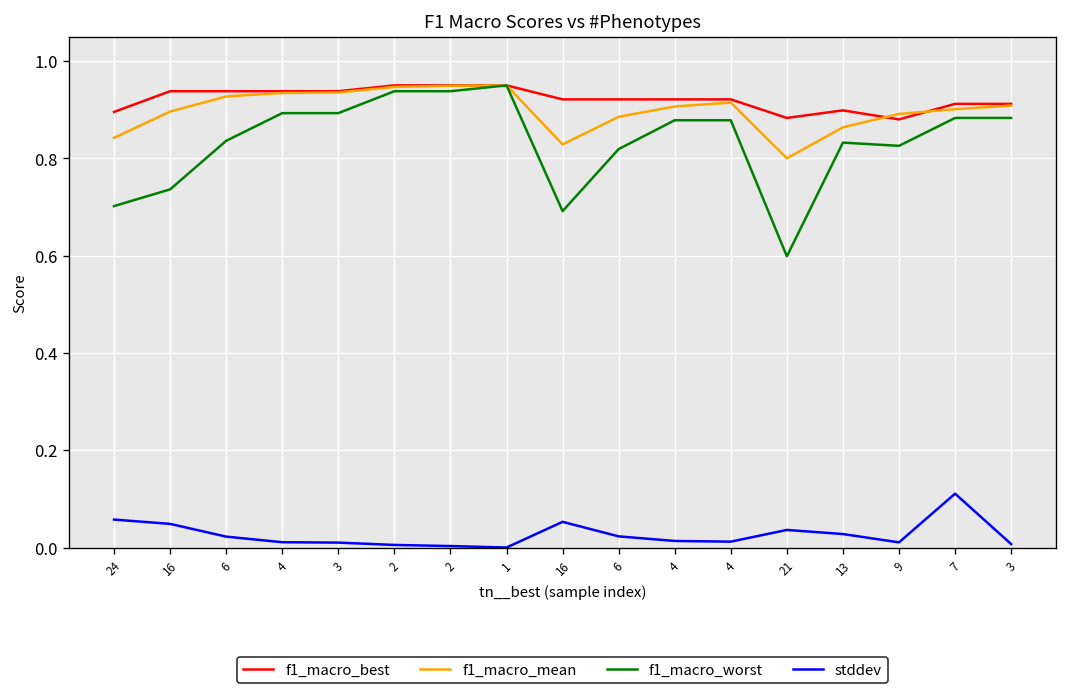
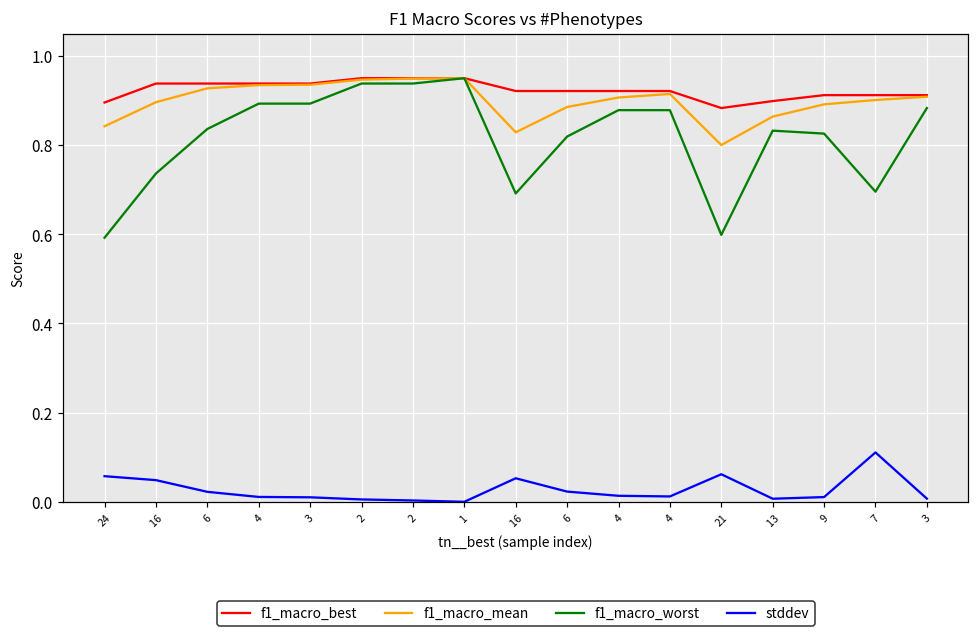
  {
    "f1_macro_best": {
      "24": 0.90,
      "21": 0.88,
      "13": 0.90,
-     "9": 0.88,
+     "9": 0.91,
      "7": 0.91
    },
    "f1_macro_mean": {
      "24": 0.84,
      "21": 0.80,
      "13": 0.86,
      "9": 0.89,
      "7": 0.90
    },
    "f1_macro_worst": {
-     "24": 0.70,
+     "24": 0.59,
      "21": 0.60,
      "13": 0.83,
      "9": 0.83,
-     "7": 0.88
+     "7": 0.70
    },
    "stddev": {
      "24": 0.06,
      "1": 0.00,
-     "21": 0.04,
-     "13": 0.03,
+     "21": 0.06,
+     "13": 0.01,
      "9": 0.01,
      "7": 0.11
    }
  }
